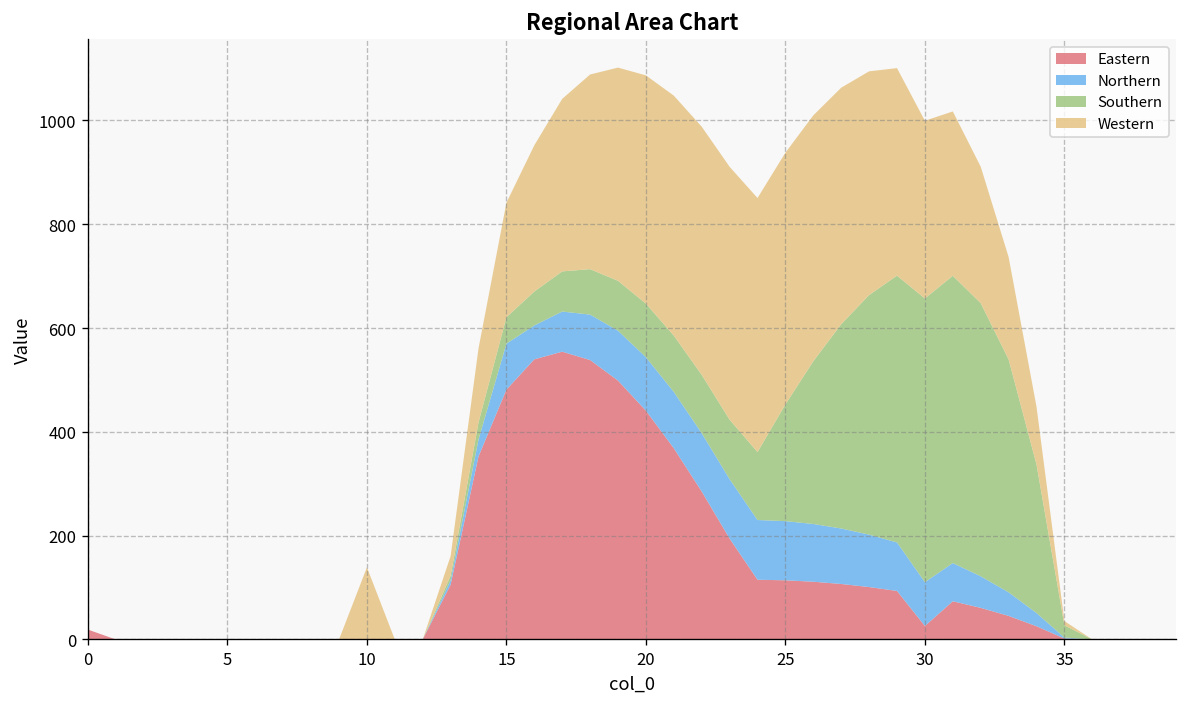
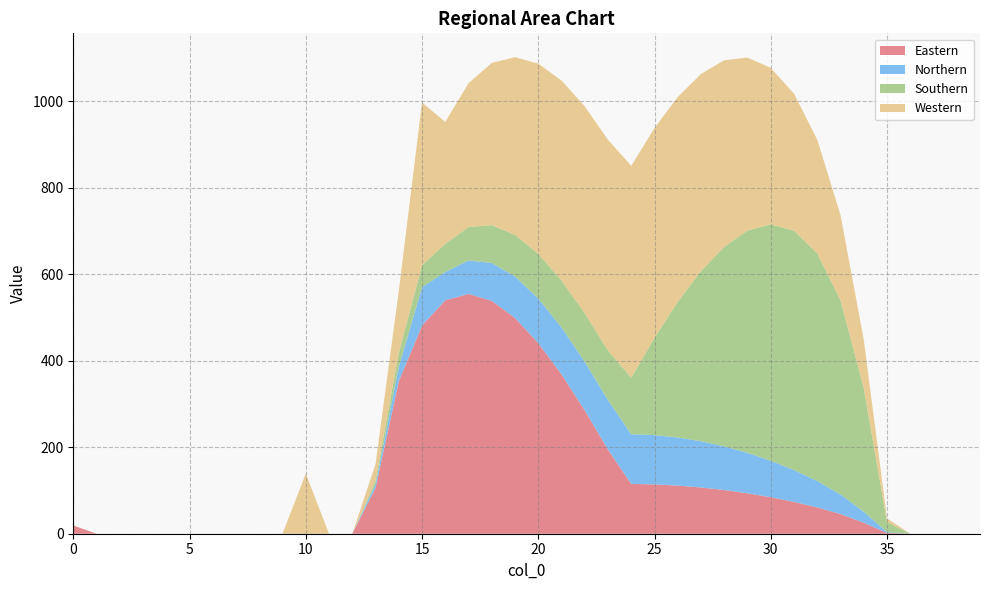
  {
    "Eastern": {
      "15": 480,
      "20": 440,
      "25": 110,
-     "30": 30
+     "30": 80
    },
    "Northern": {
      "15": 90,
      "20": 100,
      "25": 110,
      "30": 80
    },
    "Southern": {
      "15": 50,
      "20": 100,
      "25": 220,
      "30": 550,
      "35": 20
    },
    "Western": {
      "10": 140,
-     "15": 220,
+     "15": 380,
      "20": 440,
      "25": 490,
-     "30": 340,
+     "30": 360,
      "35": 10
    }
  }
